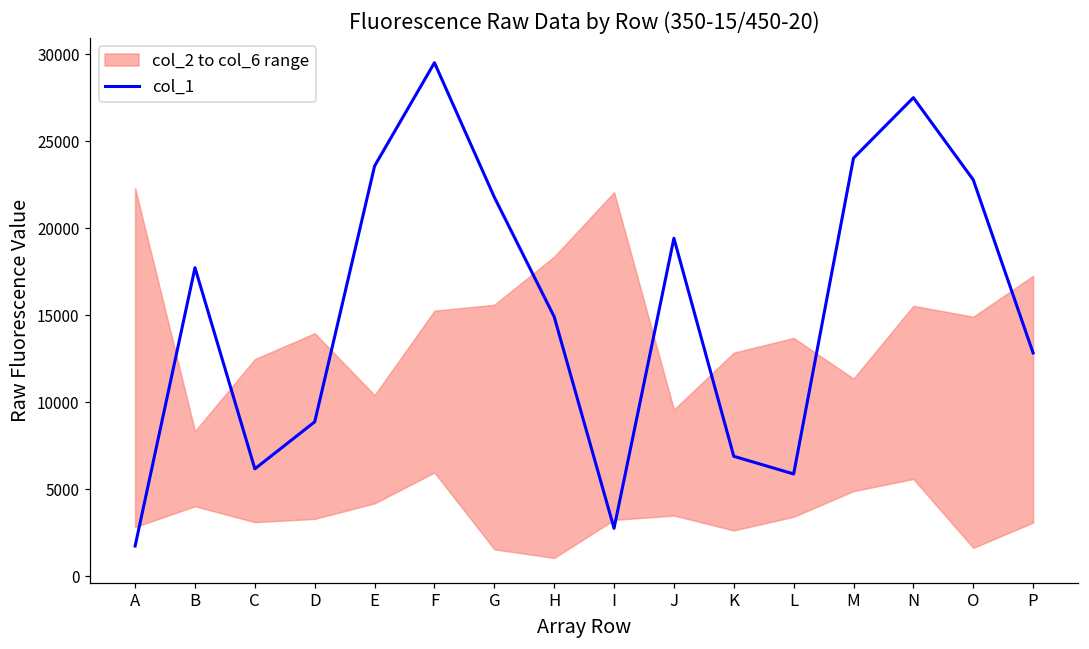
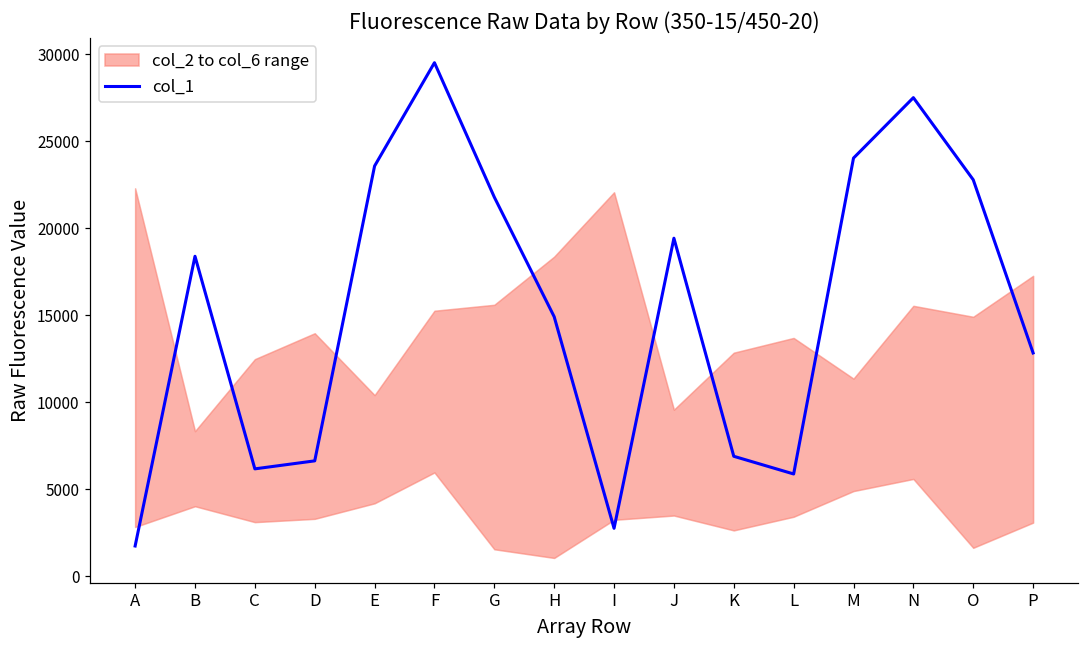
  {
    "col_1": {
      "A": 1700,
-     "B": 17700,
+     "B": 18400,
      "C": 6200,
-     "D": 8900,
+     "D": 6600,
      "E": 23600,
      "F": 29500,
      "G": 21800,
      "H": 14900,
      "I": 2800,
      "J": 19400,
      "K": 6900,
      "L": 5900,
      "M": 24000,
      "N": 27500,
      "O": 22800,
      "P": 12800
    }
  }
